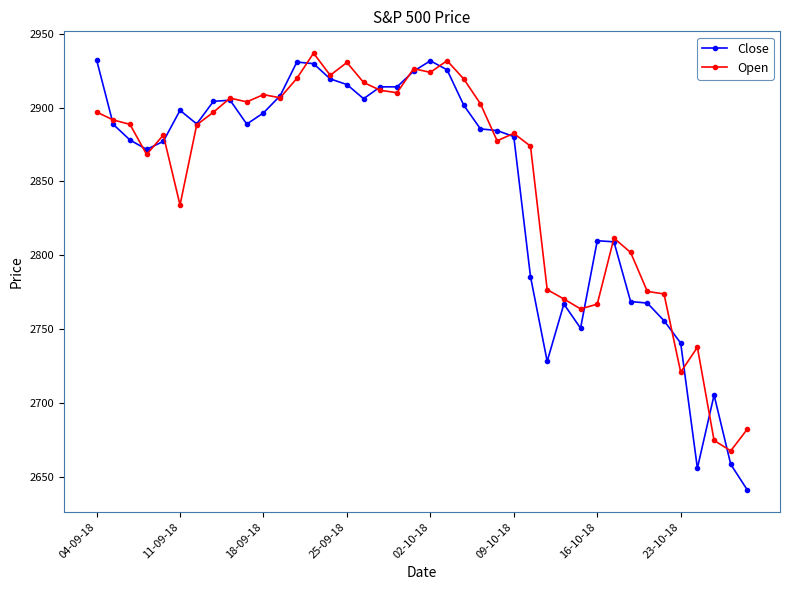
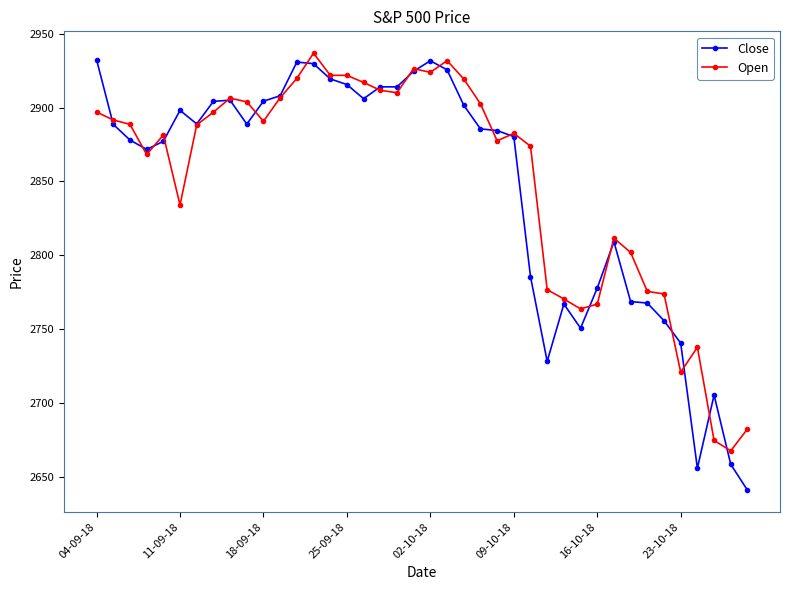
  {
    "Close": {
      "04-09-18": 2932,
      "11-09-18": 2898,
-     "18-09-18": 2896,
+     "18-09-18": 2904,
      "25-09-18": 2916,
      "02-10-18": 2932,
      "09-10-18": 2880,
-     "16-10-18": 2810,
+     "16-10-18": 2778,
      "23-10-18": 2741
    },
    "Open": {
      "04-09-18": 2897,
      "11-09-18": 2834,
-     "18-09-18": 2909,
-     "25-09-18": 2930,
+     "18-09-18": 2891,
+     "25-09-18": 2922,
      "02-10-18": 2924,
      "09-10-18": 2883,
      "16-10-18": 2767,
      "23-10-18": 2721
    }
  }
